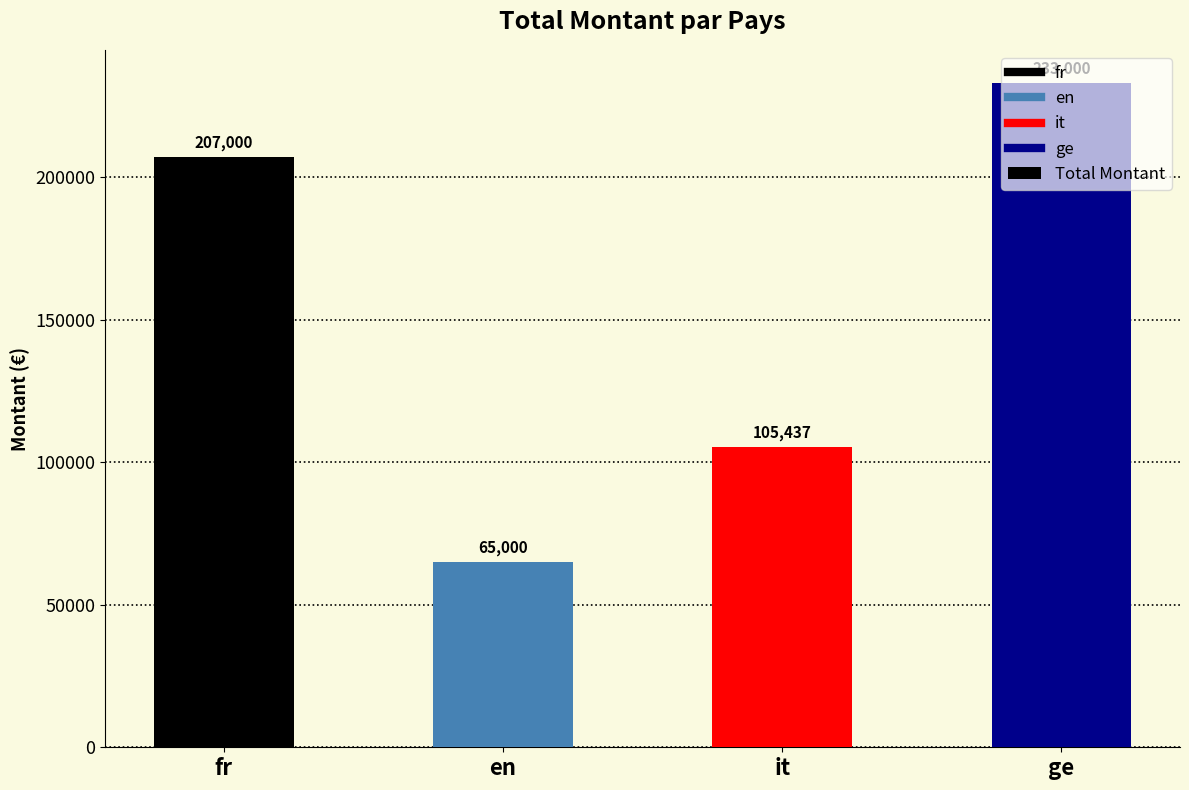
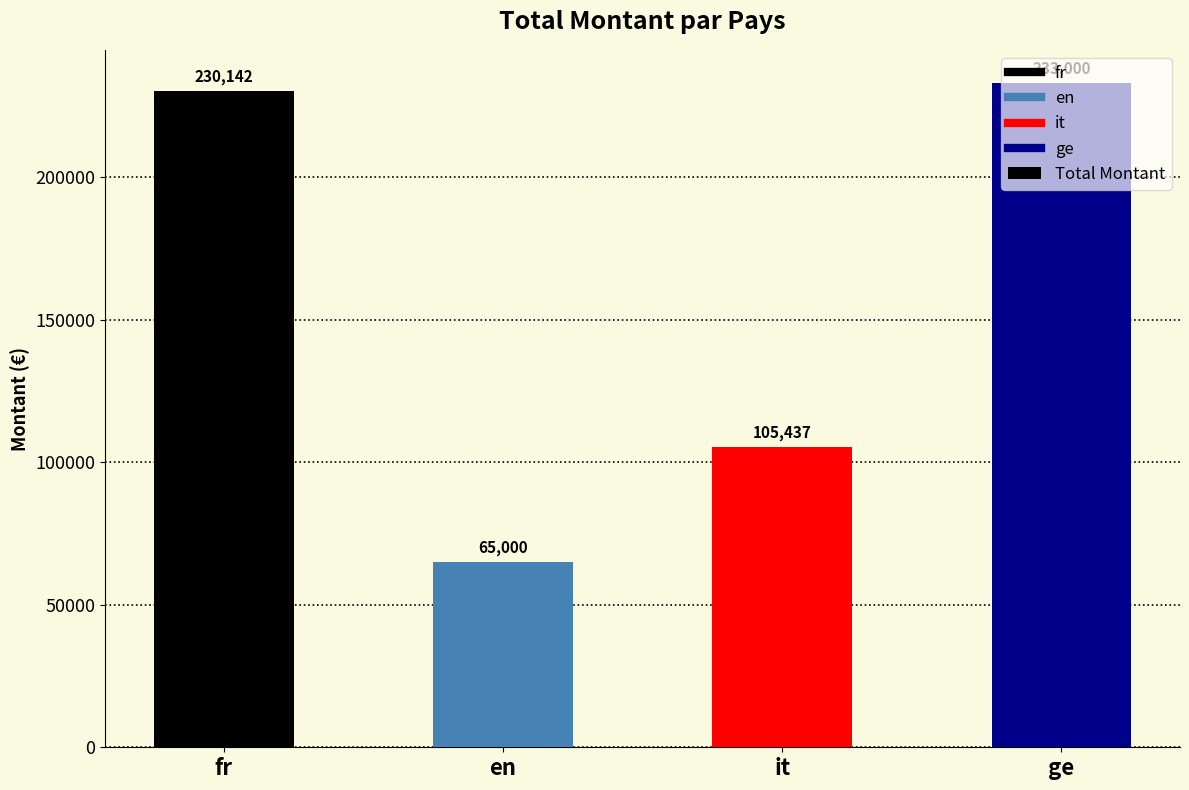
  {
-   "fr": "207,000",
+   "fr": "230,142",
    "en": "65,000",
    "it": "105,437"
  }
